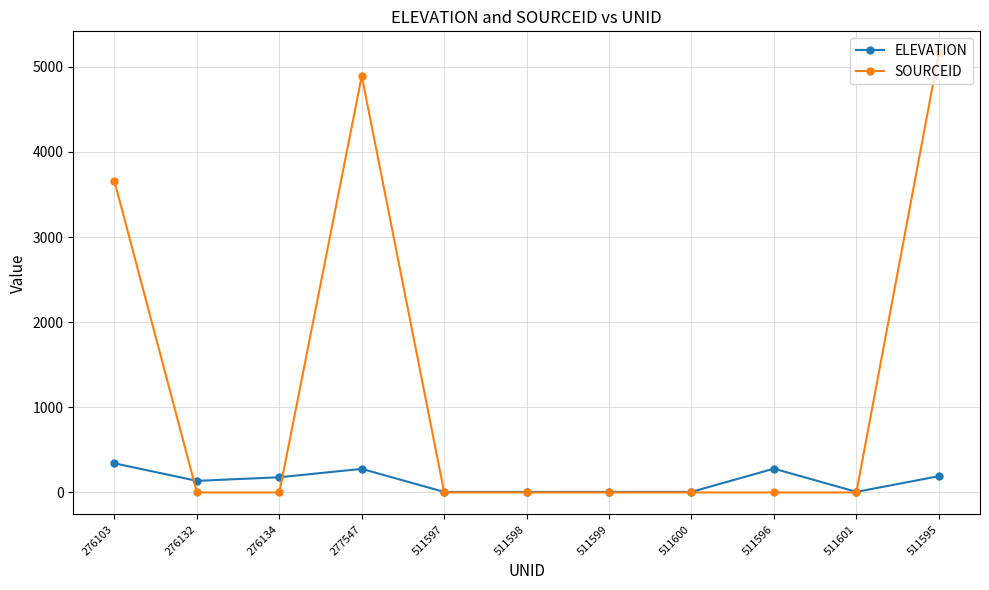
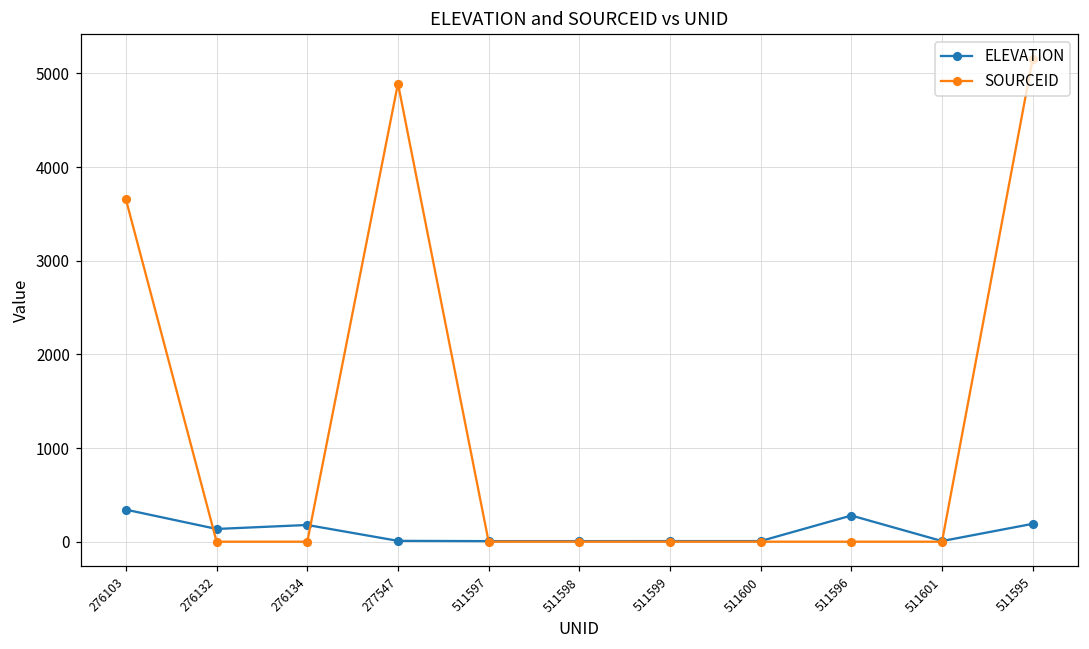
  {
    "ELEVATION": {
      "276103": 300,
      "276132": 100,
      "276134": 200,
-     "277547": 300,
+     "277547": 0,
      "511596": 300,
      "511595": 200
    },
    "SOURCEID": {
      "276103": 3700,
      "276132": 0,
      "276134": 0,
      "277547": 4900,
      "511596": 0
    }
  }
